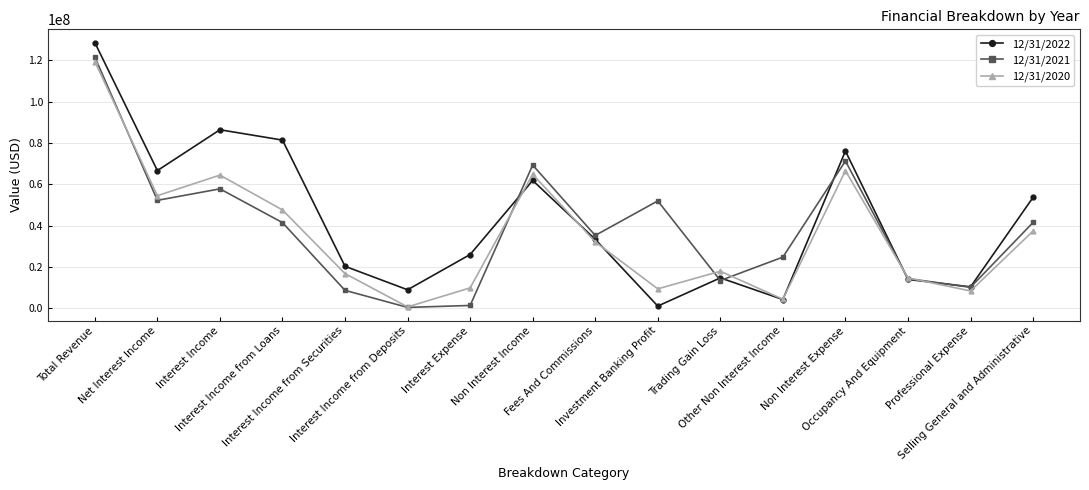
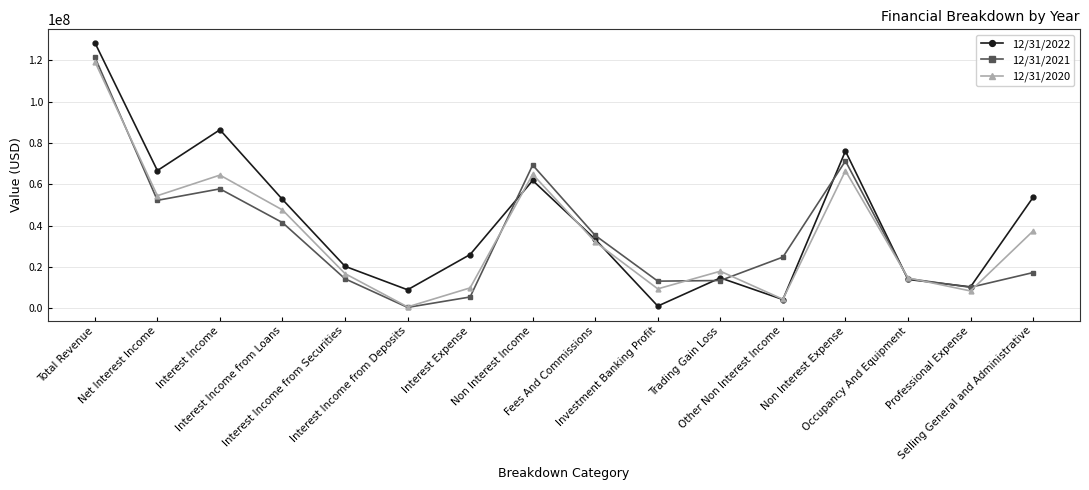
  {
    "12/31/2022": {
      "Total Revenue": 129000000,
      "Net Interest Income": 67000000,
      "Interest Income": 86000000,
-     "Interest Income from Loans": 81000000,
+     "Interest Income from Loans": 53000000,
      "Interest Income from Securities": 20000000,
      "Interest Income from Deposits": 9000000,
      "Interest Expense": 26000000,
      "Non Interest Income": 62000000,
      "Fees And Commissions": 33000000,
      "Investment Banking Profit": 1000000,
      "Trading Gain Loss": 15000000,
      "Non Interest Expense": 76000000,
      "Selling General and Administrative": 54000000
    },
    "12/31/2021": {
      "Total Revenue": 122000000,
      "Net Interest Income": 52000000,
      "Interest Income": 58000000,
      "Interest Income from Loans": 42000000,
-     "Interest Income from Securities": 9000000,
-     "Interest Expense": 1000000,
+     "Interest Income from Securities": 14000000,
+     "Interest Expense": 6000000,
      "Non Interest Income": 69000000,
      "Fees And Commissions": 35000000,
-     "Investment Banking Profit": 52000000,
+     "Investment Banking Profit": 13000000,
      "Trading Gain Loss": 14000000,
      "Other Non Interest Income": 25000000,
      "Non Interest Expense": 71000000,
-     "Selling General and Administrative": 42000000
+     "Selling General and Administrative": 17000000
    },
    "12/31/2020": {
      "Total Revenue": 119000000,
      "Net Interest Income": 55000000,
      "Interest Income": 65000000,
      "Interest Income from Loans": 48000000,
      "Interest Income from Securities": 17000000,
      "Interest Expense": 10000000,
      "Non Interest Income": 65000000,
      "Fees And Commissions": 32000000,
      "Investment Banking Profit": 9000000,
      "Trading Gain Loss": 18000000,
      "Non Interest Expense": 67000000,
      "Professional Expense": 8000000,
      "Selling General and Administrative": 37000000
    }
  }
